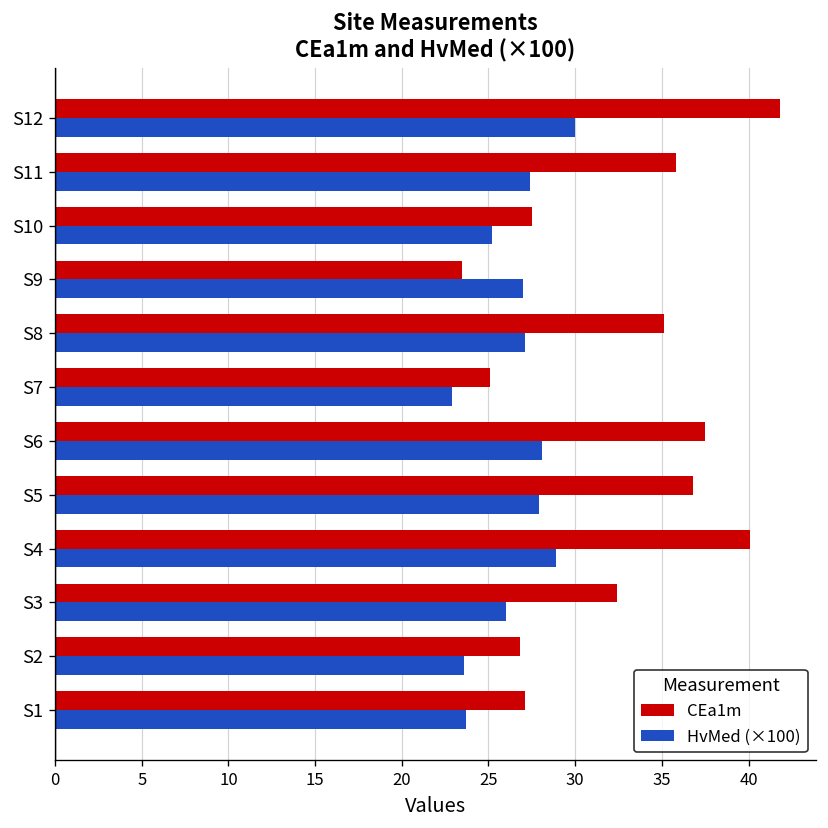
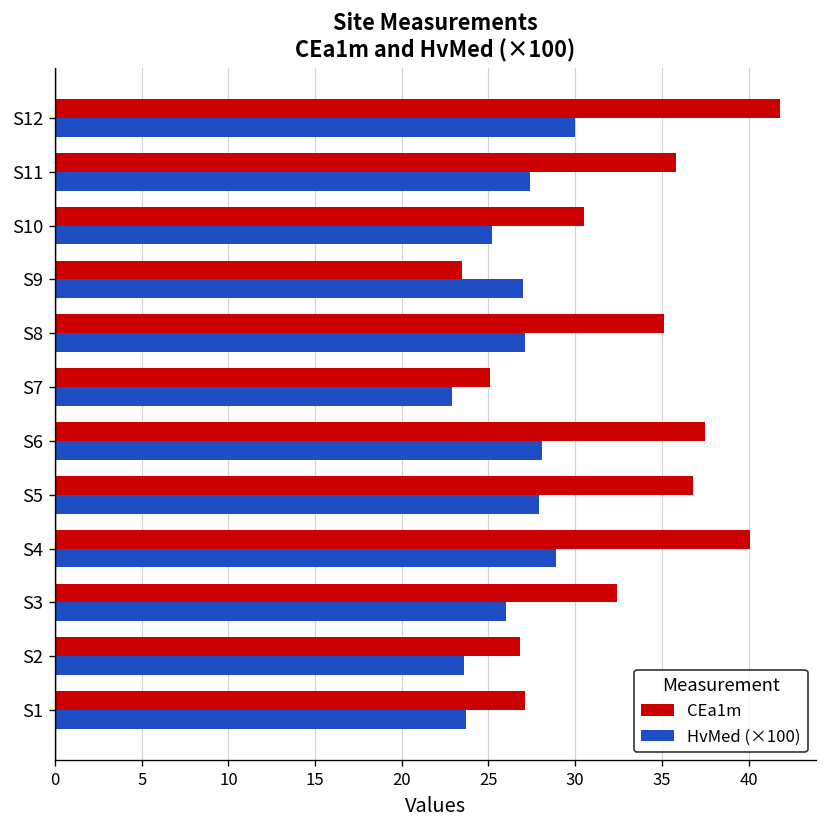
  {
    "CEa1m": {
      "S12": 41.8,
      "S11": 35.8,
-     "S10": 27.5,
+     "S10": 30.5,
      "S9": 23.5,
      "S8": 35.1,
      "S7": 25.1,
      "S6": 37.5,
      "S5": 36.8,
      "S4": 40.1,
      "S3": 32.4,
      "S2": 26.8,
      "S1": 27.1
    },
    "HvMed (×100)": {
      "S12": 30.0,
      "S11": 27.4,
      "S10": 25.2,
      "S9": 27.0,
      "S8": 27.1,
      "S7": 22.9,
      "S6": 28.1,
      "S5": 27.9,
      "S4": 28.9,
      "S3": 26.0,
      "S2": 23.6,
      "S1": 23.7
    }
  }
